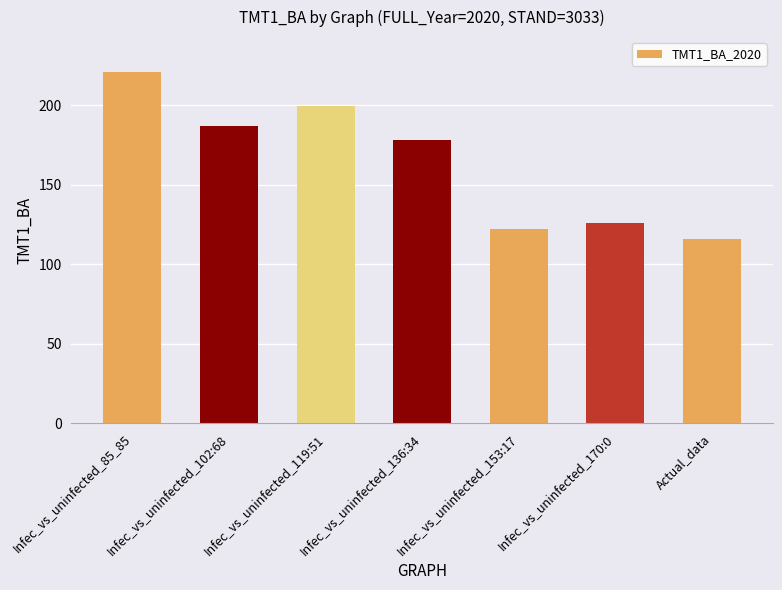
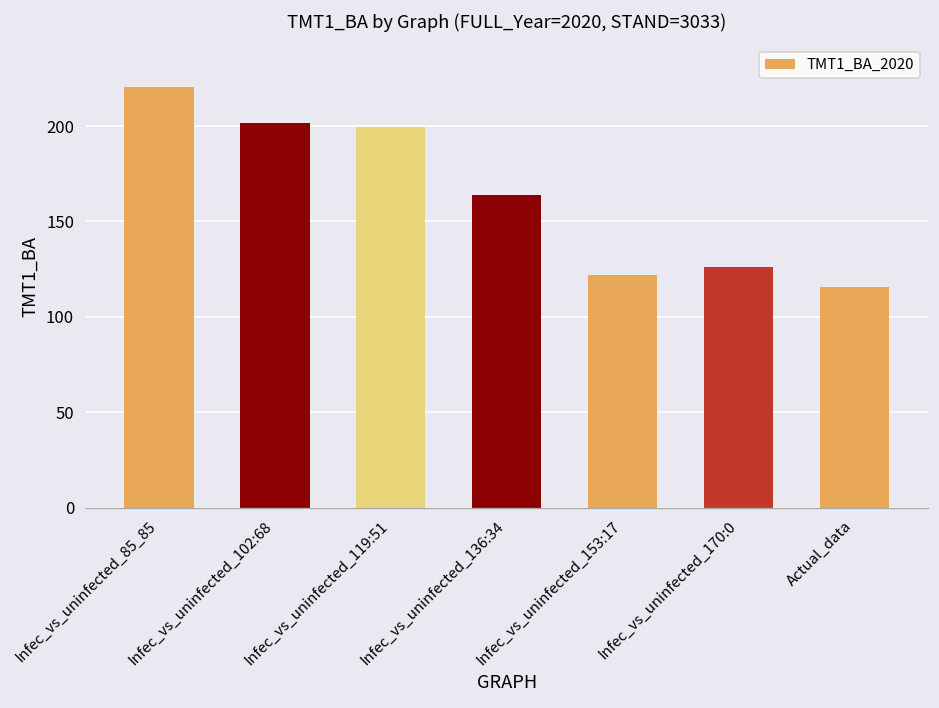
  {
    "Infec_vs_uninfected_85_85": 221,
-   "Infec_vs_uninfected_102:68": 187,
+   "Infec_vs_uninfected_102:68": 202,
    "Infec_vs_uninfected_119:51": 200,
-   "Infec_vs_uninfected_136:34": 178,
+   "Infec_vs_uninfected_136:34": 164,
    "Infec_vs_uninfected_153:17": 122,
    "Infec_vs_uninfected_170:0": 126,
    "Actual_data": 116
  }
